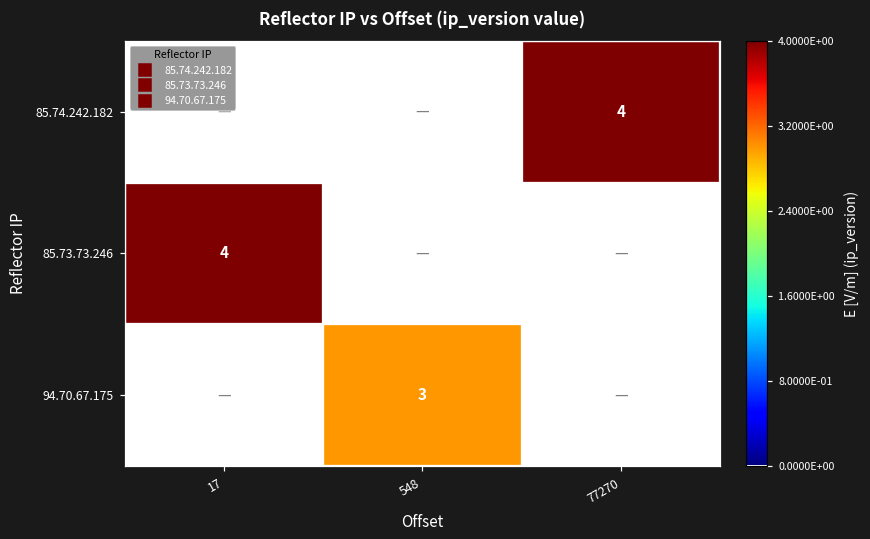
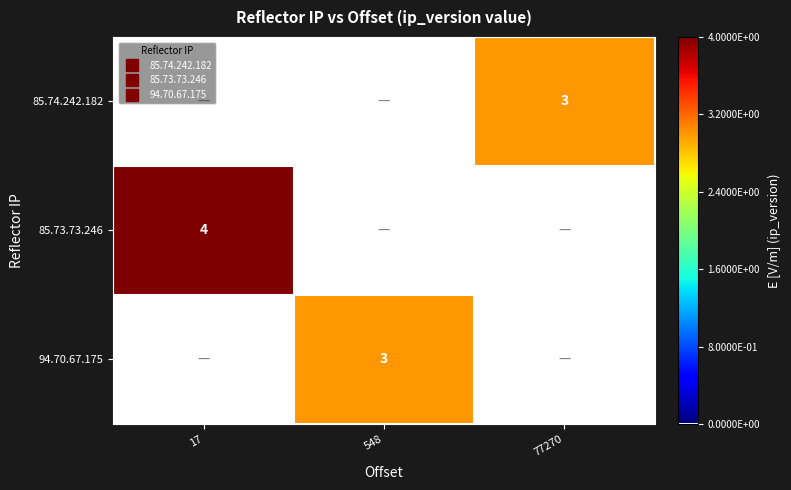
  {
    "85.74.242.182": {
-     "77270": 4
+     "77270": 3
    },
    "85.73.73.246": {
      "17": 4
    },
    "94.70.67.175": {
      "548": 3
    }
  }
